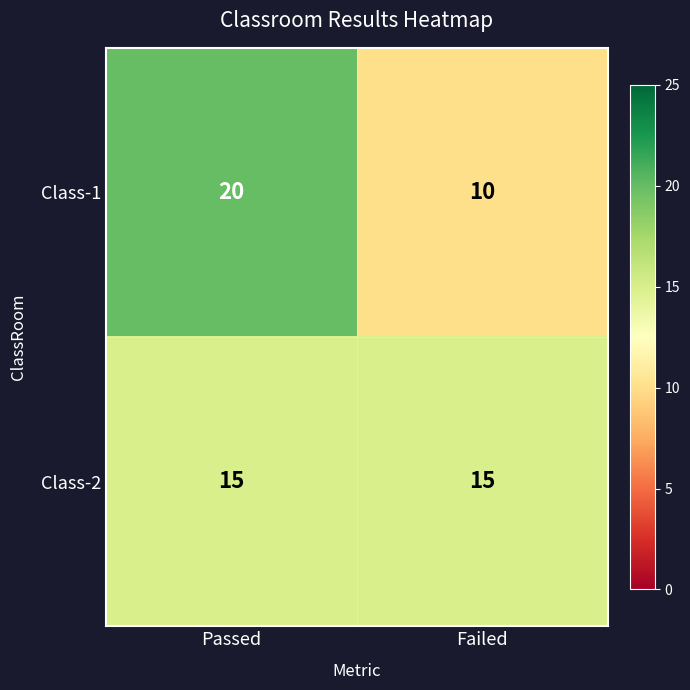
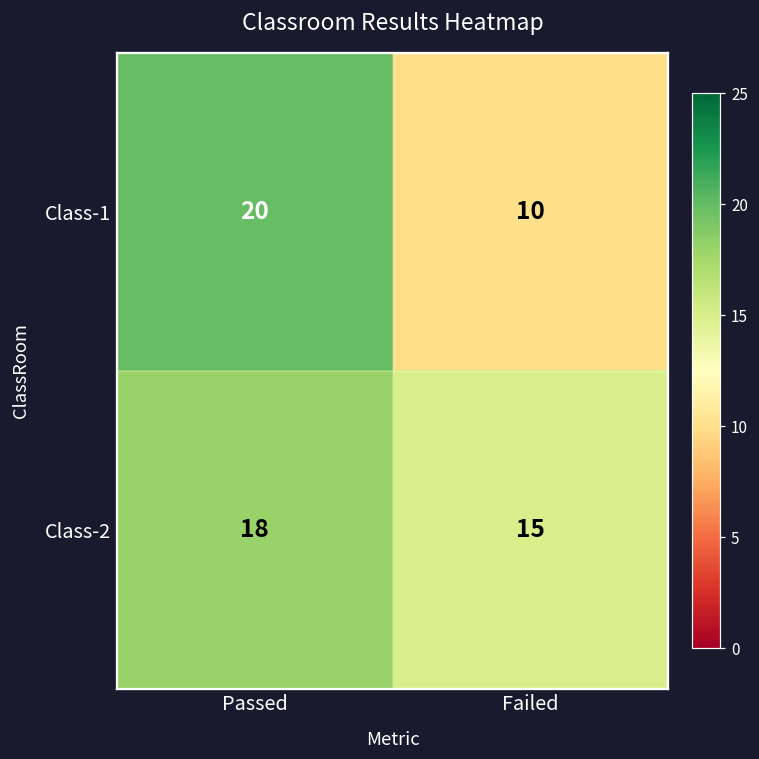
  {
    "Class-1": {
      "Passed": 20,
      "Failed": 10
    },
    "Class-2": {
-     "Passed": 15,
+     "Passed": 18,
      "Failed": 15
    }
  }
